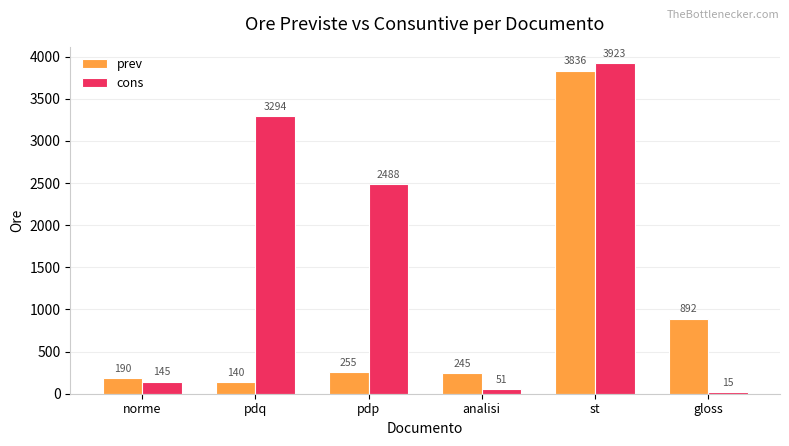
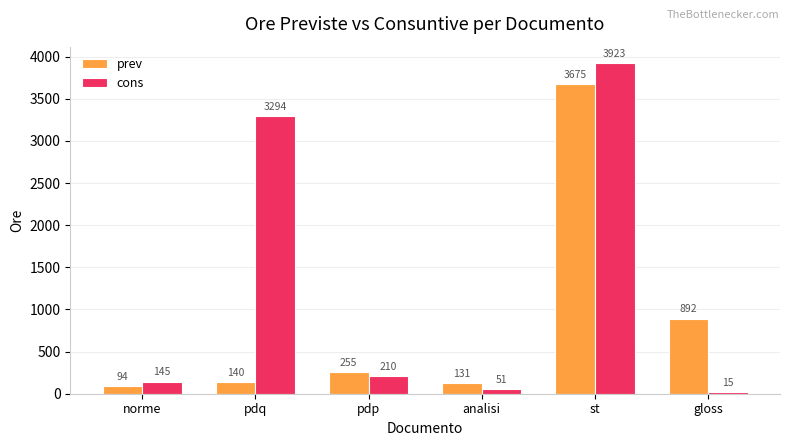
  {
    "prev": {
-     "norme": 190,
+     "norme": 94,
      "pdq": 140,
      "pdp": 255,
-     "analisi": 245,
-     "st": 3836,
+     "analisi": 131,
+     "st": 3675,
      "gloss": 892
    },
    "cons": {
      "norme": 145,
      "pdq": 3294,
-     "pdp": 2488,
+     "pdp": 210,
      "analisi": 51,
      "st": 3923,
      "gloss": 15
    }
  }
